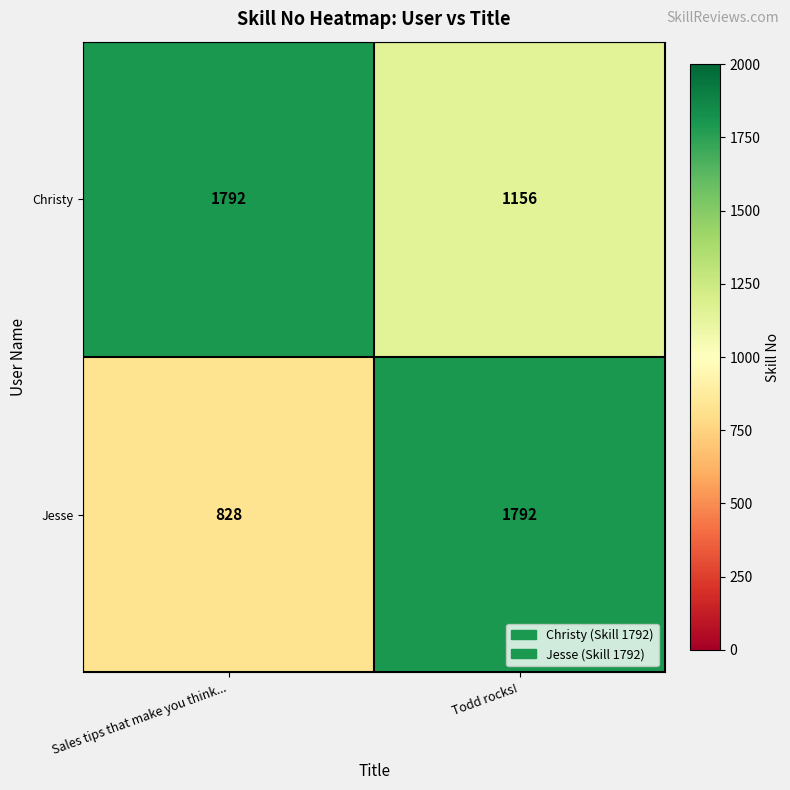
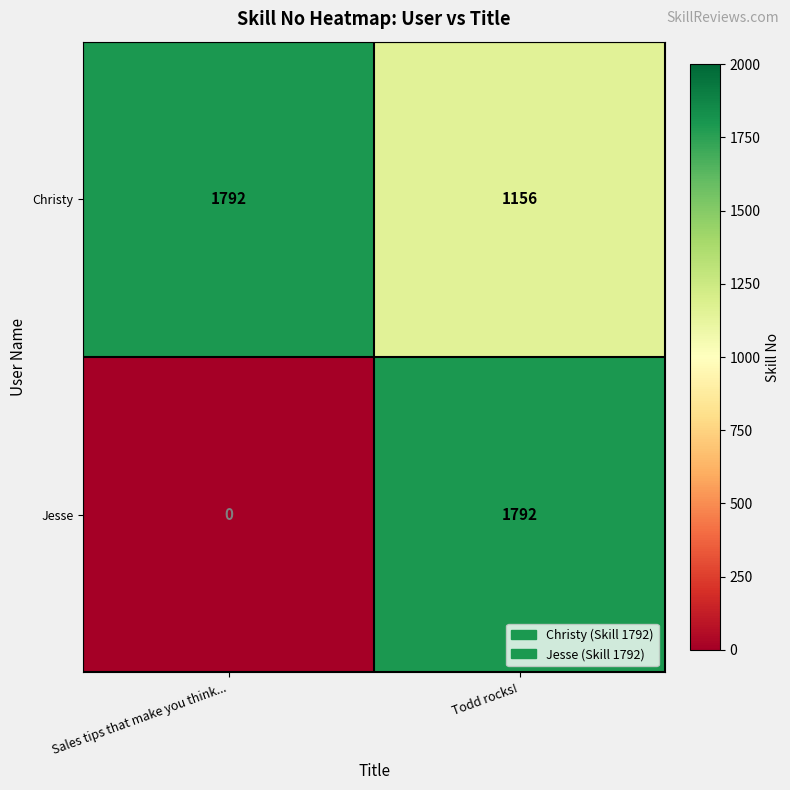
  {
    "Christy": {
      "Sales tips that make you think...": 1792,
      "Todd rocks!": 1156
    },
    "Jesse": {
-     "Sales tips that make you think...": 828,
+     "Sales tips that make you think...": 0,
      "Todd rocks!": 1792
    }
  }
